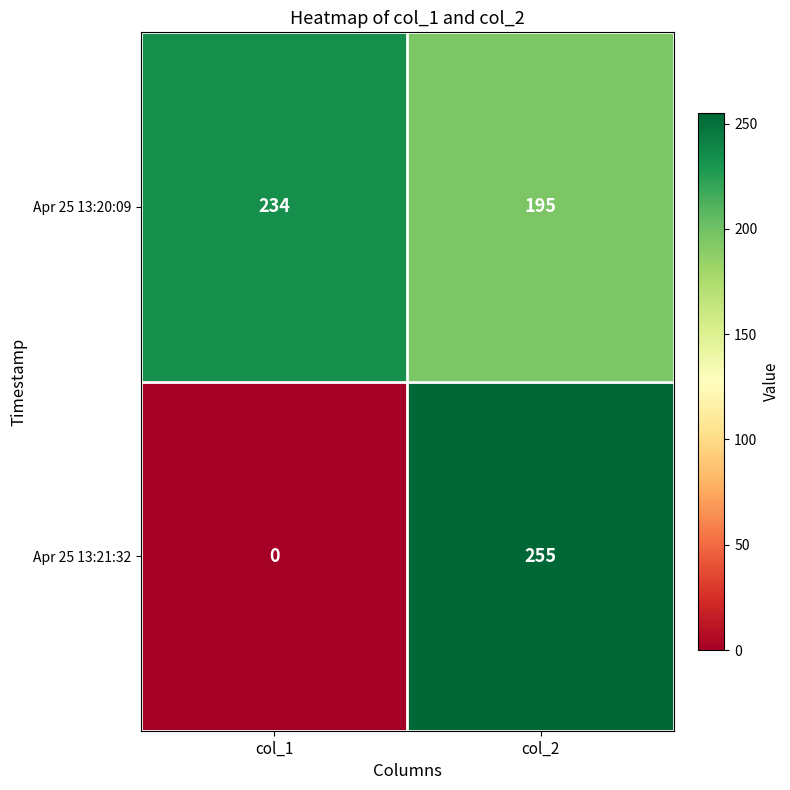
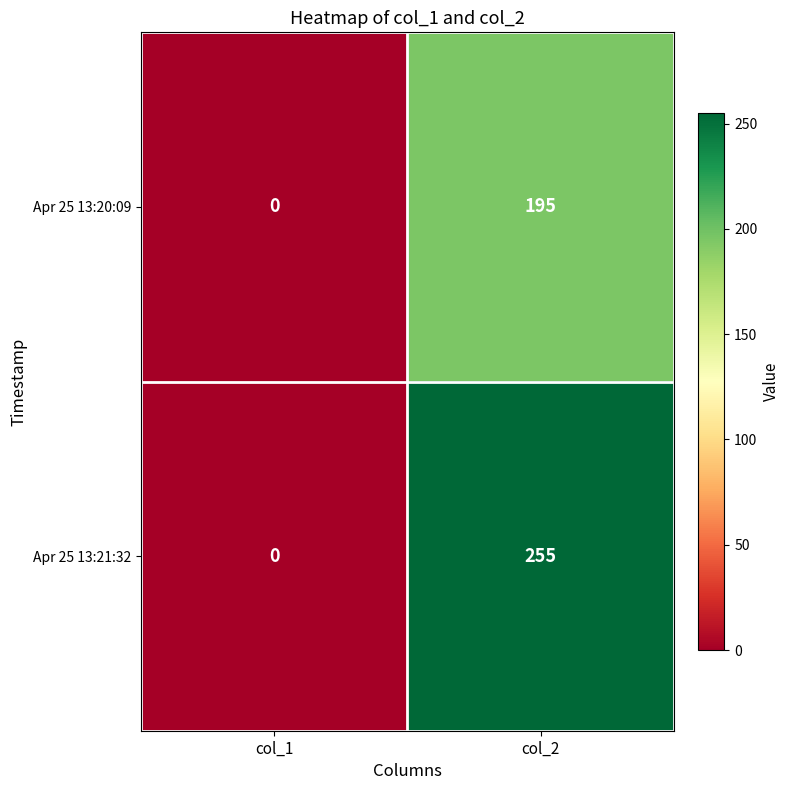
  {
    "Apr 25 13:20:09": {
-     "col_1": 234,
+     "col_1": 0,
      "col_2": 195
    },
    "Apr 25 13:21:32": {
      "col_1": 0,
      "col_2": 255
    }
  }
